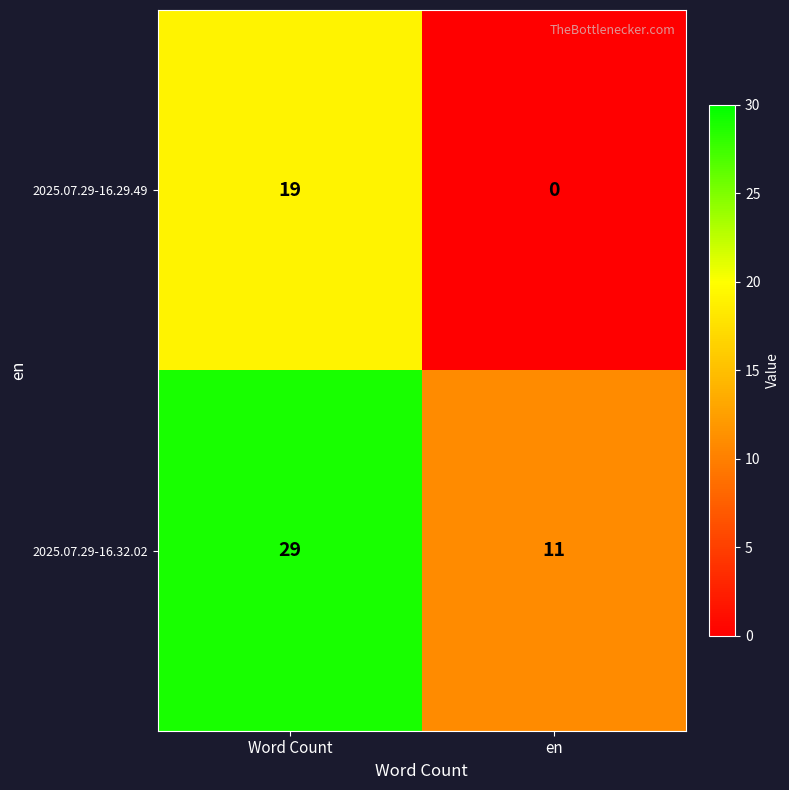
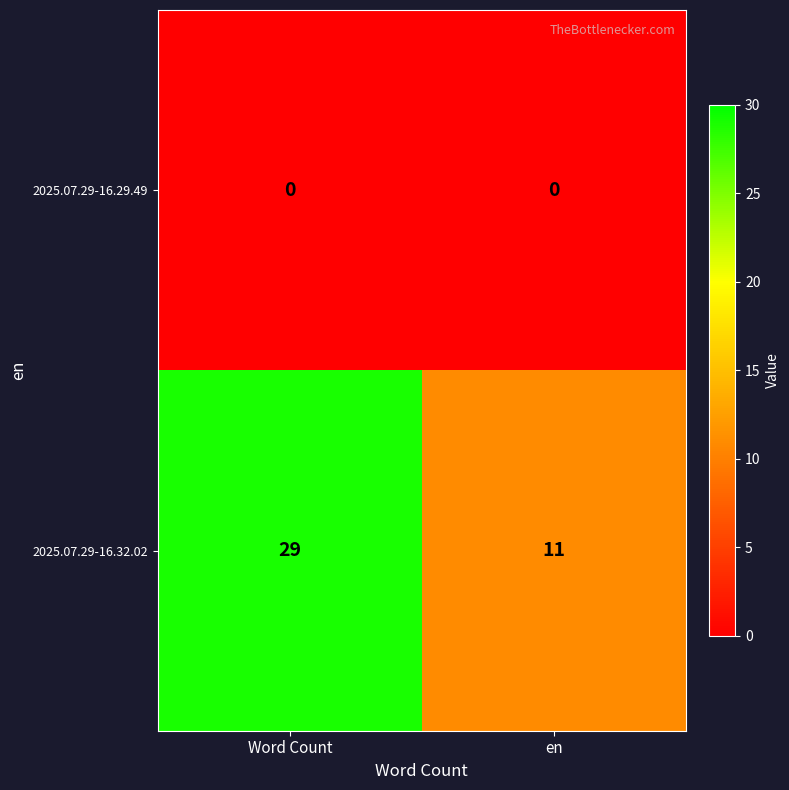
  {
    "2025.07.29-16.29.49": {
-     "Word Count": 19
+     "Word Count": 0
    },
    "2025.07.29-16.32.02": {
      "Word Count": 29,
      "en": 11
    }
  }
